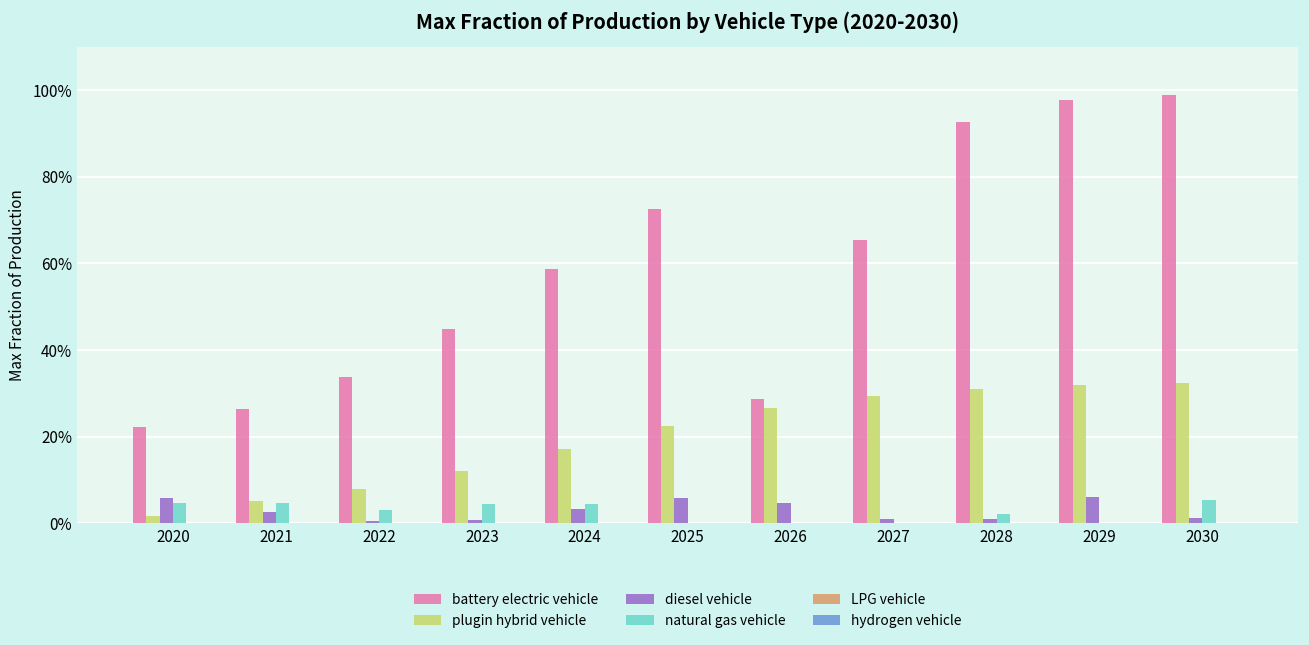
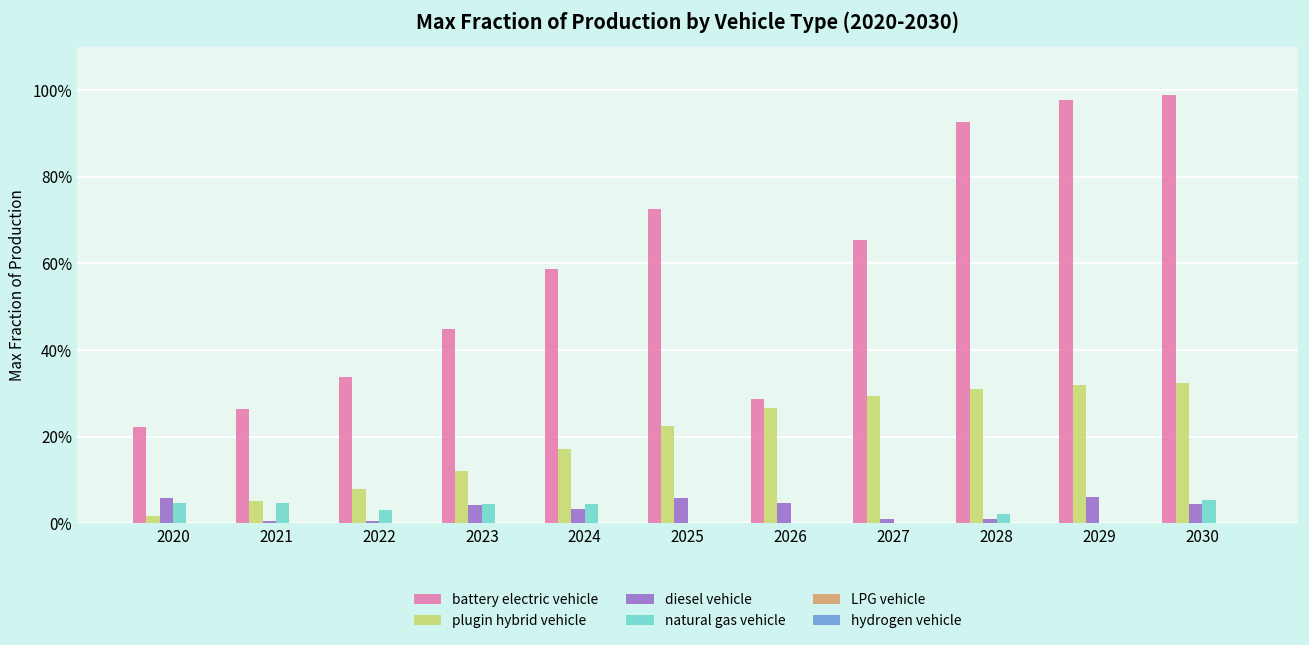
  {
    "battery electric vehicle": {
      "2020": "22%",
      "2021": "27%",
      "2022": "34%",
      "2023": "45%",
      "2024": "59%",
      "2025": "73%",
      "2026": "29%",
      "2027": "65%",
      "2028": "93%",
      "2029": "98%",
      "2030": "99%"
    },
    "diesel vehicle": {
      "2020": "6%",
-     "2021": "3%",
-     "2023": "1%",
+     "2021": "1%",
+     "2023": "4%",
      "2024": "3%",
      "2025": "6%",
      "2026": "5%",
      "2027": "1%",
      "2028": "1%",
      "2029": "6%",
-     "2030": "1%"
+     "2030": "4%"
    },
    "natural gas vehicle": {
      "2020": "5%",
      "2021": "5%",
      "2022": "3%",
      "2023": "5%",
      "2024": "4%",
      "2028": "2%",
      "2030": "5%"
    }
  }
